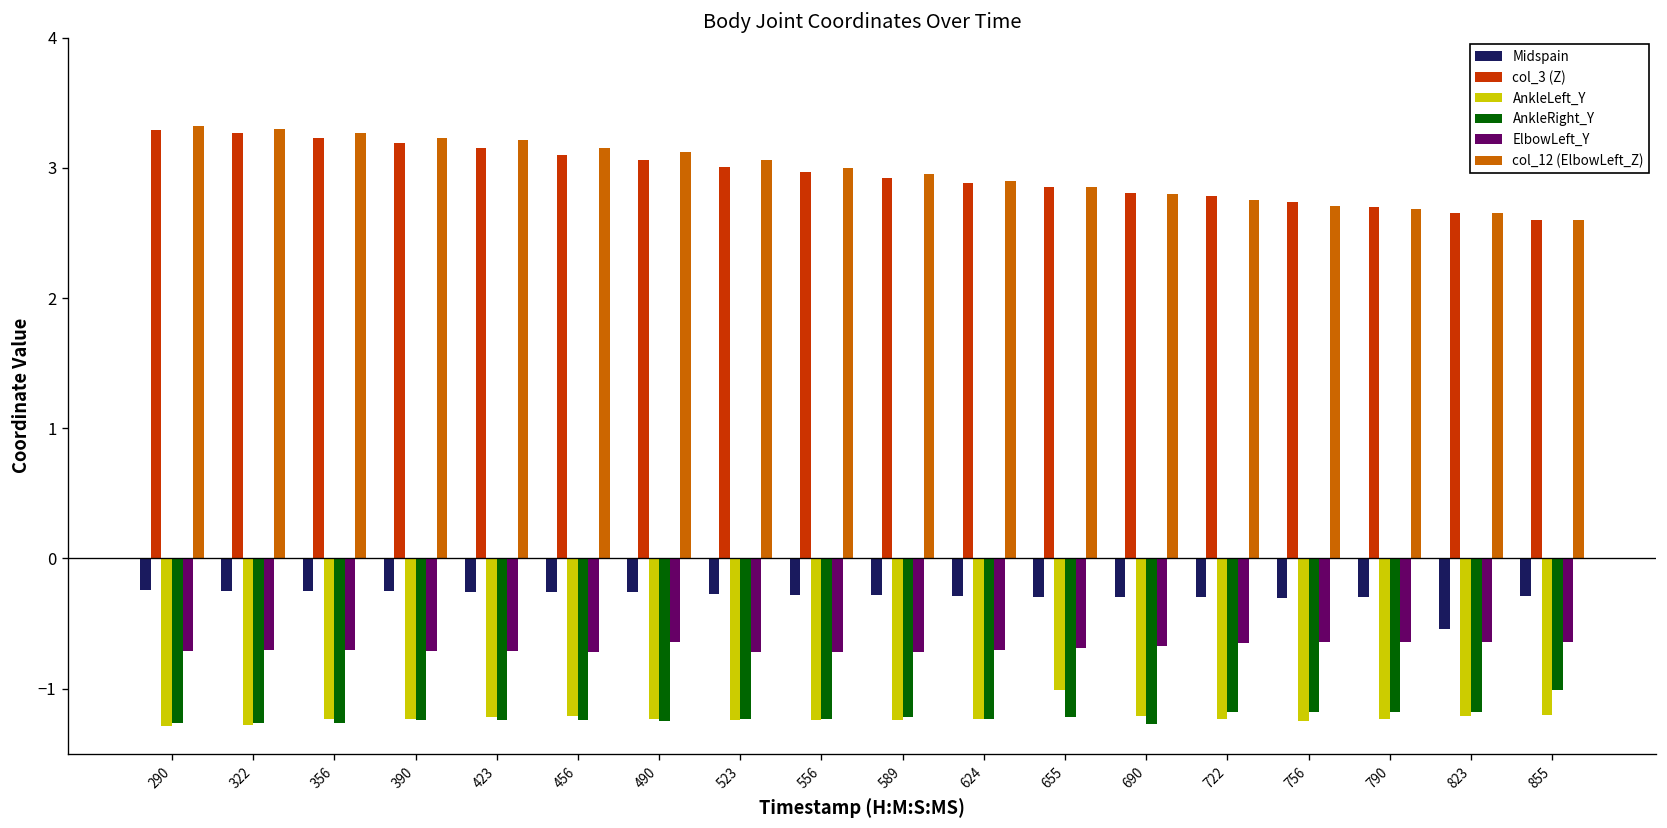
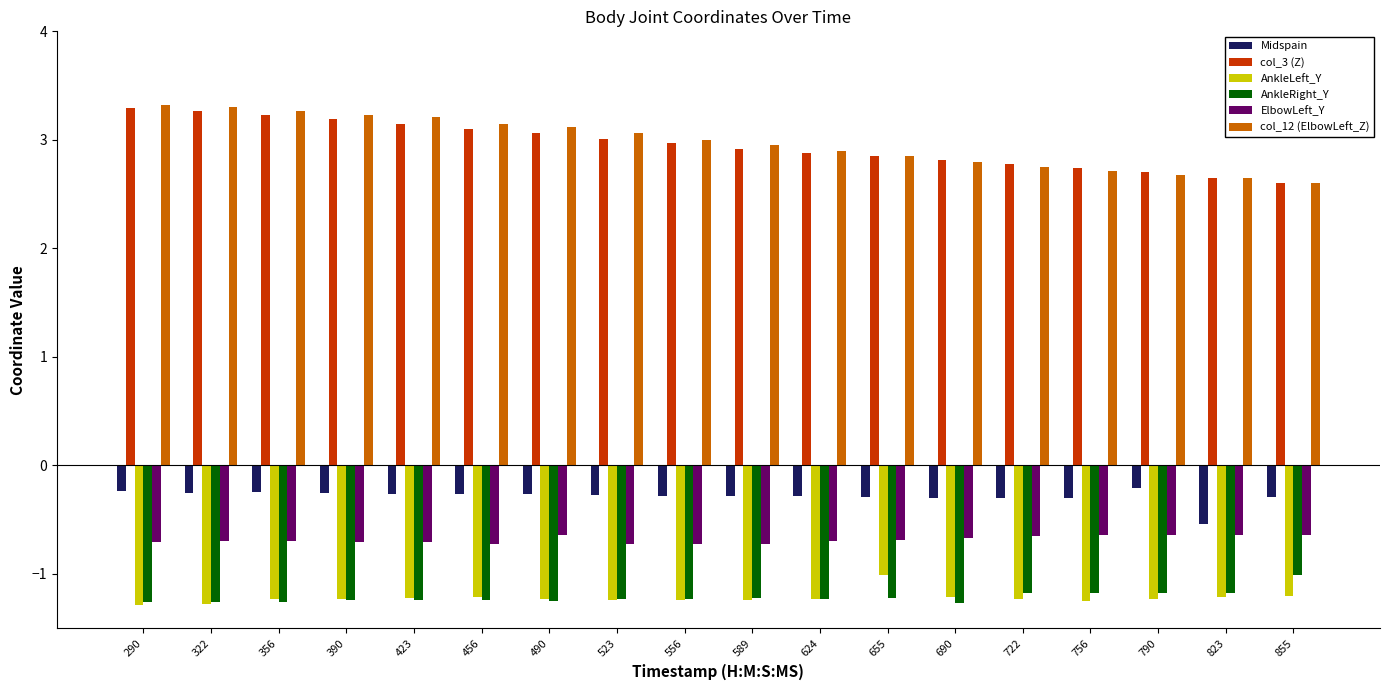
  {
    "Midspain": {
      "290": -0.24,
      "322": -0.25,
      "356": -0.25,
      "390": -0.25,
      "423": -0.26,
      "456": -0.26,
      "490": -0.26,
      "523": -0.27,
      "556": -0.28,
      "589": -0.28,
      "624": -0.29,
      "655": -0.29,
      "690": -0.30,
      "722": -0.30,
      "756": -0.30,
-     "790": -0.30,
+     "790": -0.21,
      "823": -0.54,
      "855": -0.29
    },
    "AnkleLeft_Y": {
      "290": -1.29,
      "322": -1.28,
      "356": -1.23,
      "390": -1.23,
      "423": -1.22,
      "456": -1.21,
      "490": -1.23,
      "523": -1.24,
      "556": -1.24,
      "589": -1.24,
      "624": -1.23,
      "655": -1.01,
      "690": -1.21,
      "722": -1.23,
      "756": -1.25,
      "790": -1.23,
      "823": -1.21,
      "855": -1.20
    },
    "AnkleRight_Y": {
      "290": -1.26,
      "322": -1.26,
      "356": -1.26,
      "390": -1.24,
      "423": -1.24,
      "456": -1.24,
      "490": -1.25,
      "523": -1.23,
      "556": -1.23,
      "589": -1.22,
      "624": -1.23,
      "655": -1.22,
      "690": -1.27,
      "722": -1.18,
      "756": -1.18,
      "790": -1.18,
      "823": -1.18,
      "855": -1.01
    },
    "ElbowLeft_Y": {
      "290": -0.71,
      "322": -0.70,
      "356": -0.70,
      "390": -0.71,
      "423": -0.71,
      "456": -0.72,
      "490": -0.64,
      "523": -0.72,
      "556": -0.72,
      "589": -0.72,
      "624": -0.70,
      "655": -0.69,
      "690": -0.67,
      "722": -0.65,
      "756": -0.64,
      "790": -0.64,
      "823": -0.64,
      "855": -0.64
    }
  }
